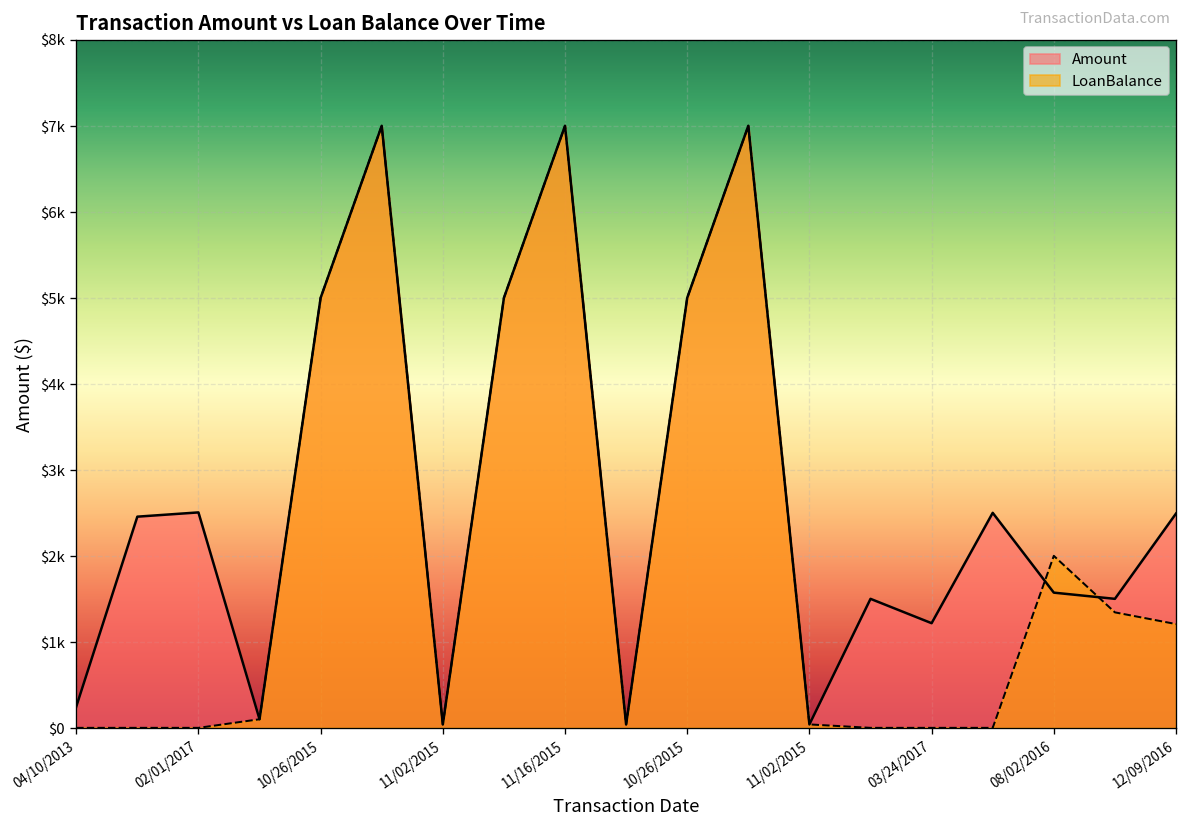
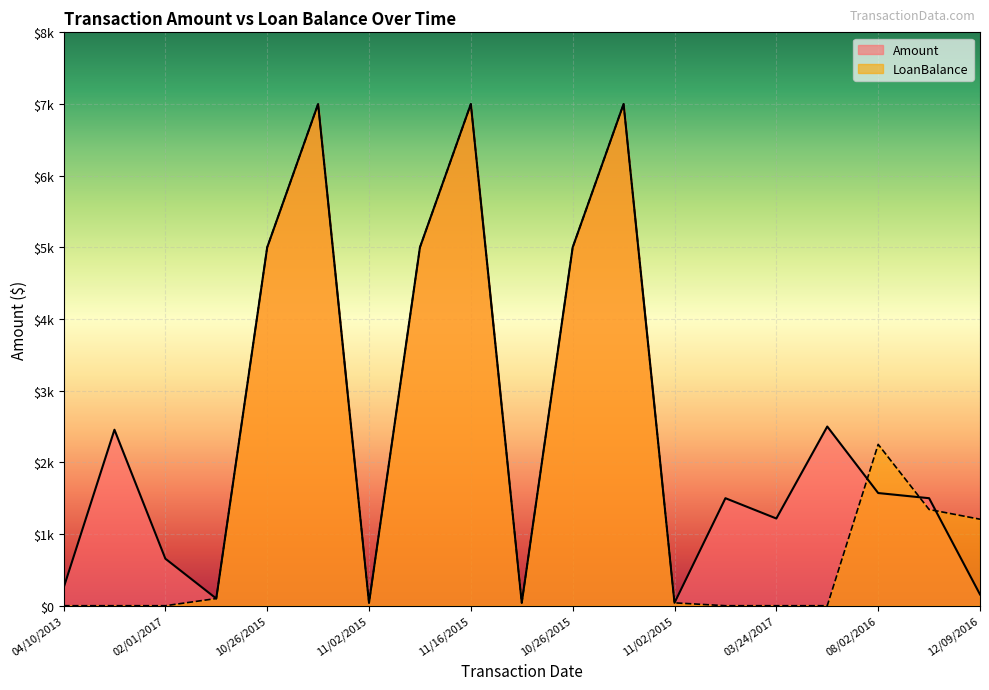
  {
    "Amount": {
      "04/10/2013": "$200",
-     "02/01/2017": "$2500",
+     "02/01/2017": "$700",
      "03/24/2017": "$1200",
      "08/02/2016": "$1600",
-     "12/09/2016": "$2500"
+     "12/09/2016": "$200"
    },
    "LoanBalance": {
      "04/10/2013": "$0",
      "02/01/2017": "$0",
      "03/24/2017": "$0",
-     "08/02/2016": "$2000",
+     "08/02/2016": "$2300",
      "12/09/2016": "$1200"
    }
  }
